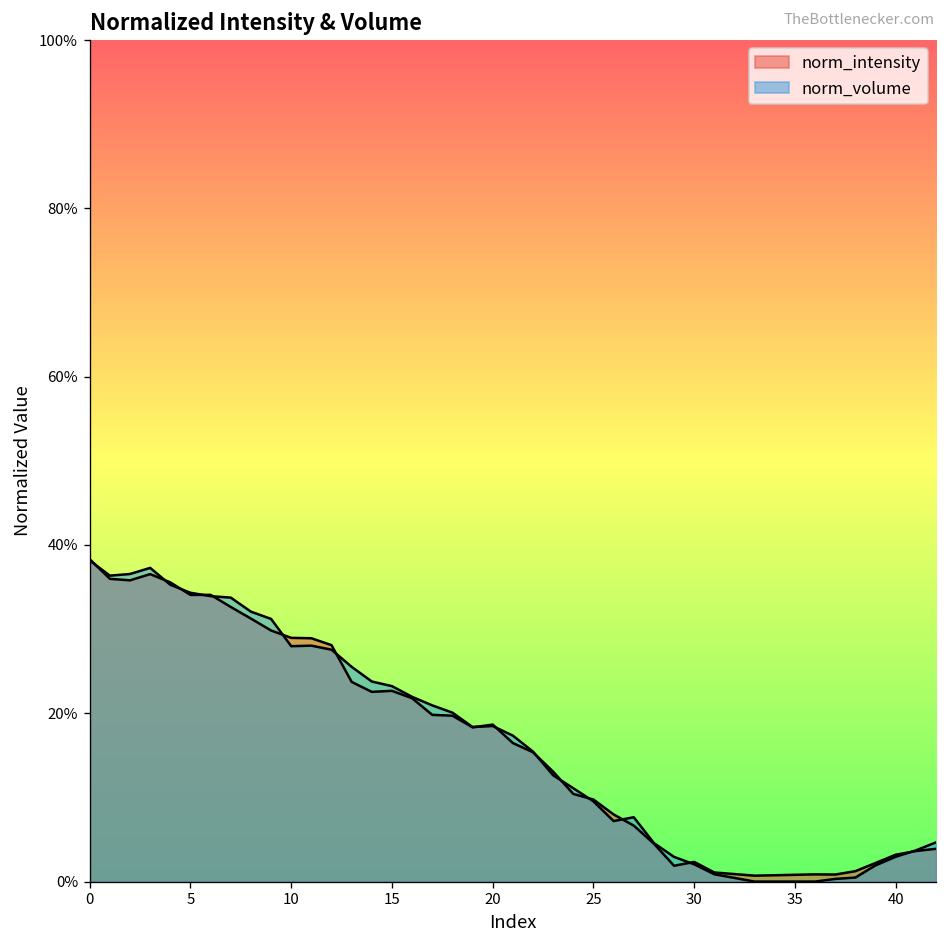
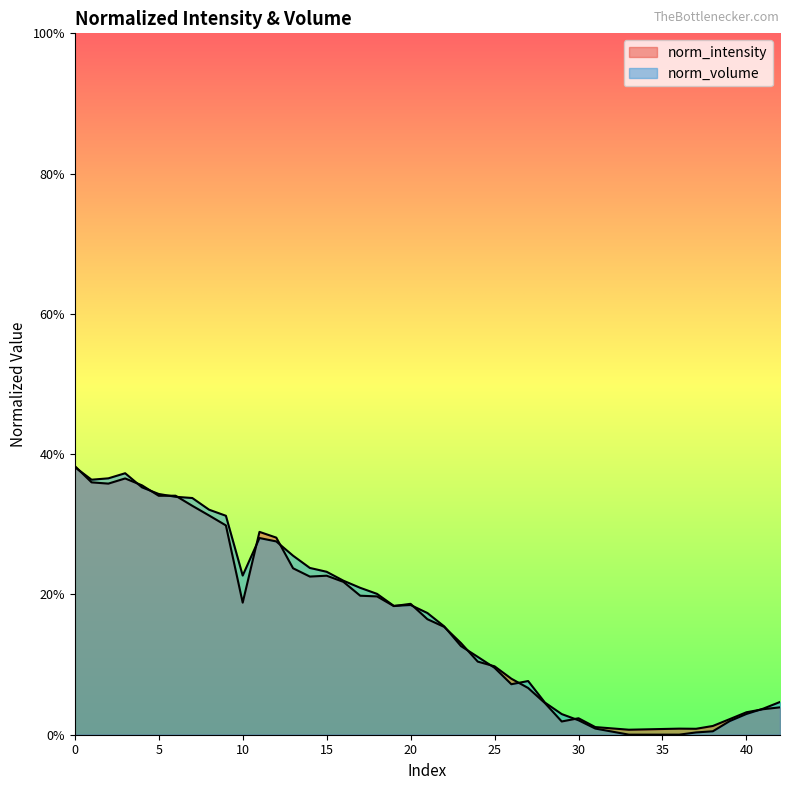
  {
    "norm_intensity": {
-     "10": "29%",
+     "10": "19%",
      "15": "23%"
    },
    "norm_volume": {
-     "10": "28%",
+     "10": "23%",
      "15": "23%"
    }
  }
